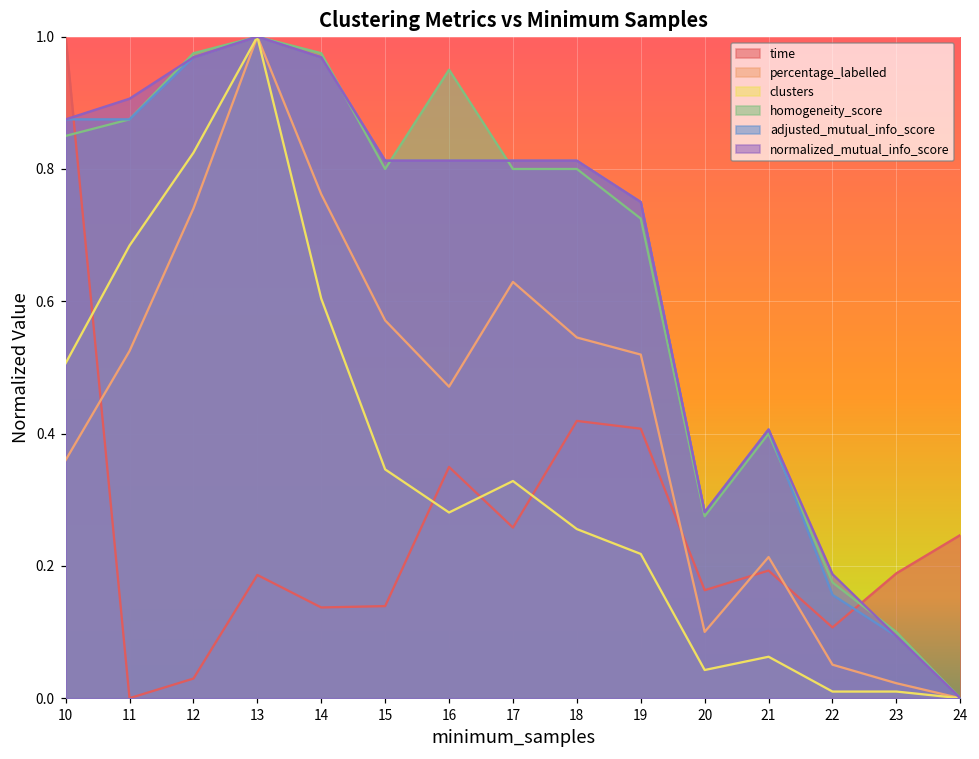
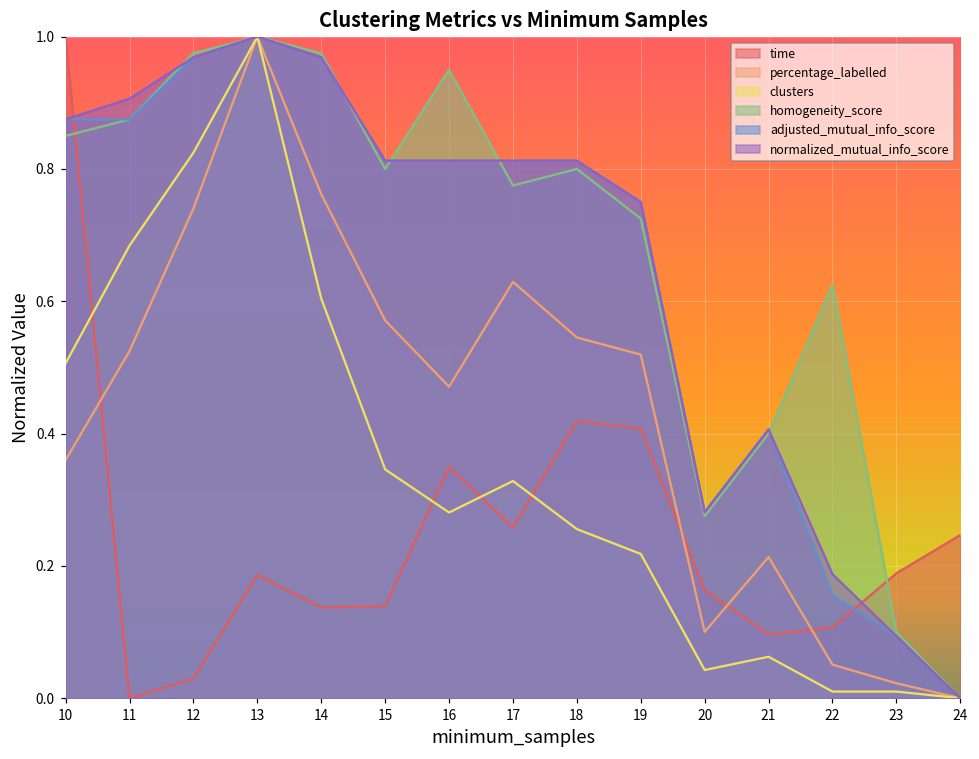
  {
    "time": {
      "10": 1.00,
      "11": 0.00,
      "12": 0.03,
      "13": 0.19,
      "14": 0.14,
      "15": 0.14,
      "16": 0.35,
      "17": 0.26,
      "18": 0.42,
      "19": 0.41,
      "20": 0.16,
-     "21": 0.19,
+     "21": 0.10,
      "22": 0.11,
      "23": 0.19,
      "24": 0.25
    },
    "homogeneity_score": {
      "10": 0.85,
      "12": 0.97,
      "14": 0.97,
      "15": 0.80,
      "16": 0.95,
-     "17": 0.80,
+     "17": 0.77,
      "18": 0.80,
      "19": 0.72,
      "20": 0.27,
      "21": 0.40,
-     "22": 0.17,
+     "22": 0.62,
      "23": 0.10
    }
  }
